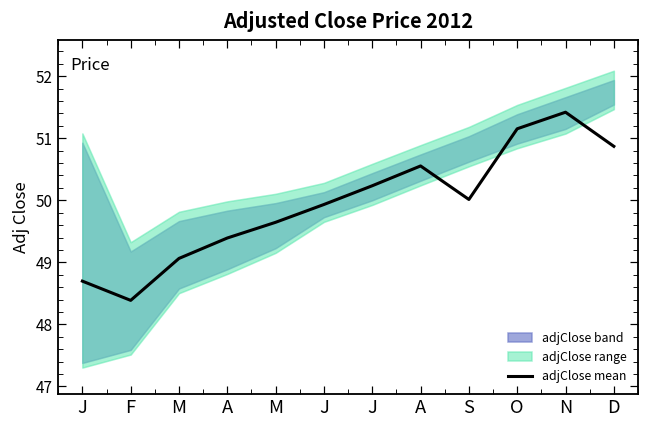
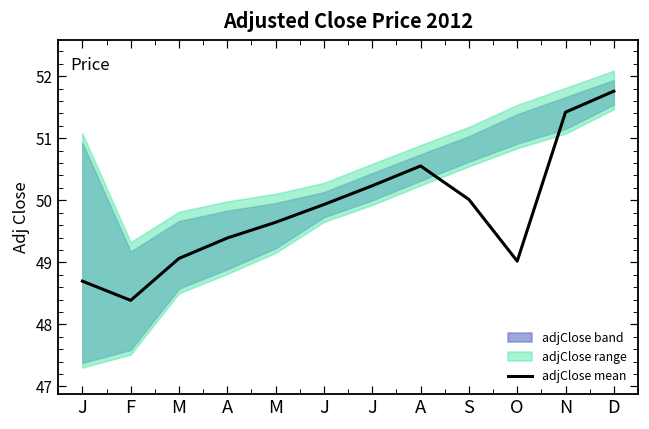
  {
    "adjClose mean": {
      "F": 48.4,
      "S": 50.0,
-     "O": 51.2,
+     "O": 49.0,
      "N": 51.4,
-     "D": 50.9
+     "D": 51.8
    }
  }
